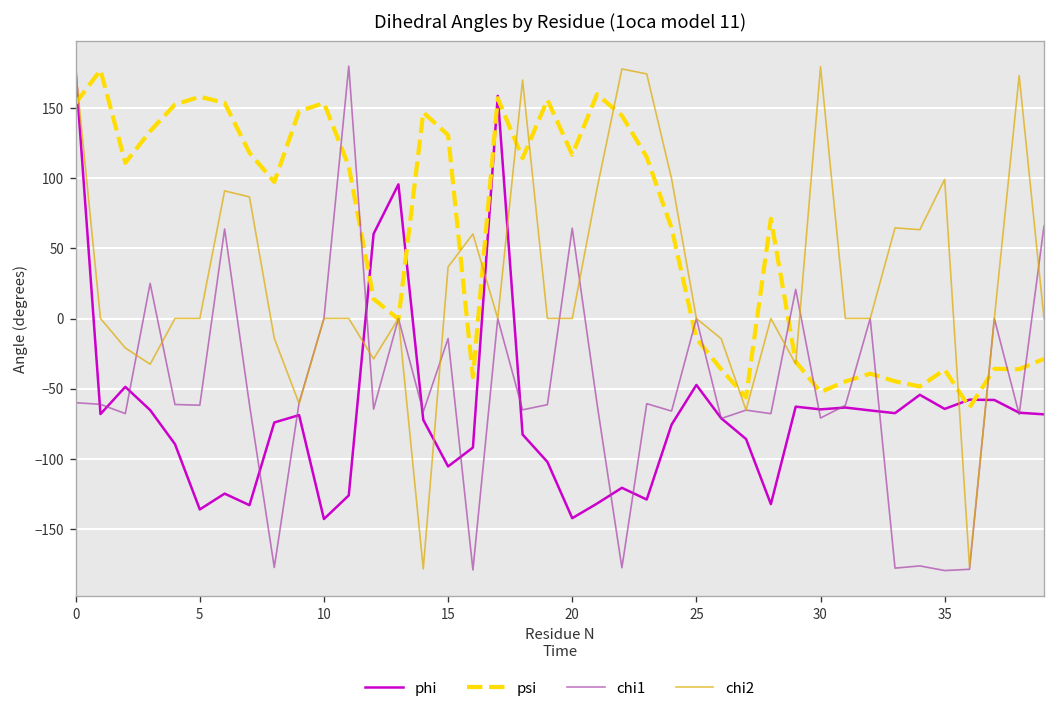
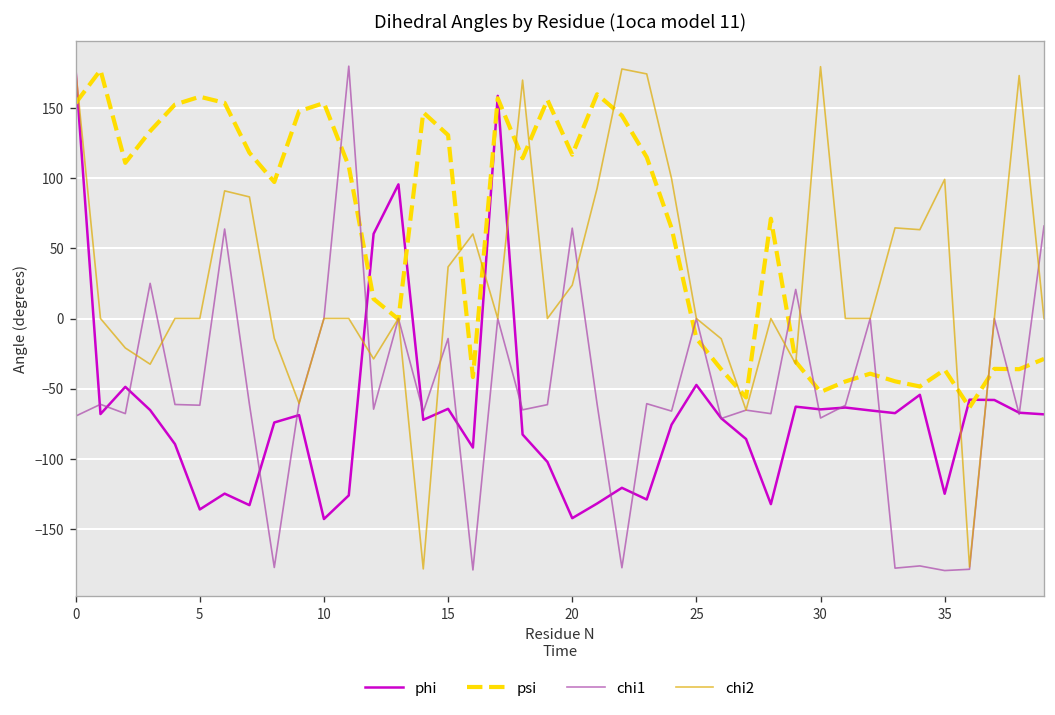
  {
    "phi": {
      "5": -136,
      "10": -143,
-     "15": -105,
+     "15": -64,
      "20": -142,
      "25": -47,
      "30": -65,
-     "35": -64
+     "35": -125
    },
    "psi": {
      "0": 153,
      "5": 158,
      "10": 153,
      "15": 131,
      "20": 117,
      "25": -14,
      "30": -52,
      "35": -36
    },
    "chi1": {
-     "0": -60,
+     "0": -69,
      "5": -62,
      "15": -14,
      "20": 64,
      "30": -71,
      "35": -179
    },
    "chi2": {
      "5": 0,
      "15": 37,
-     "20": 0,
+     "20": 24,
      "30": 179,
      "35": 99
    }
  }
